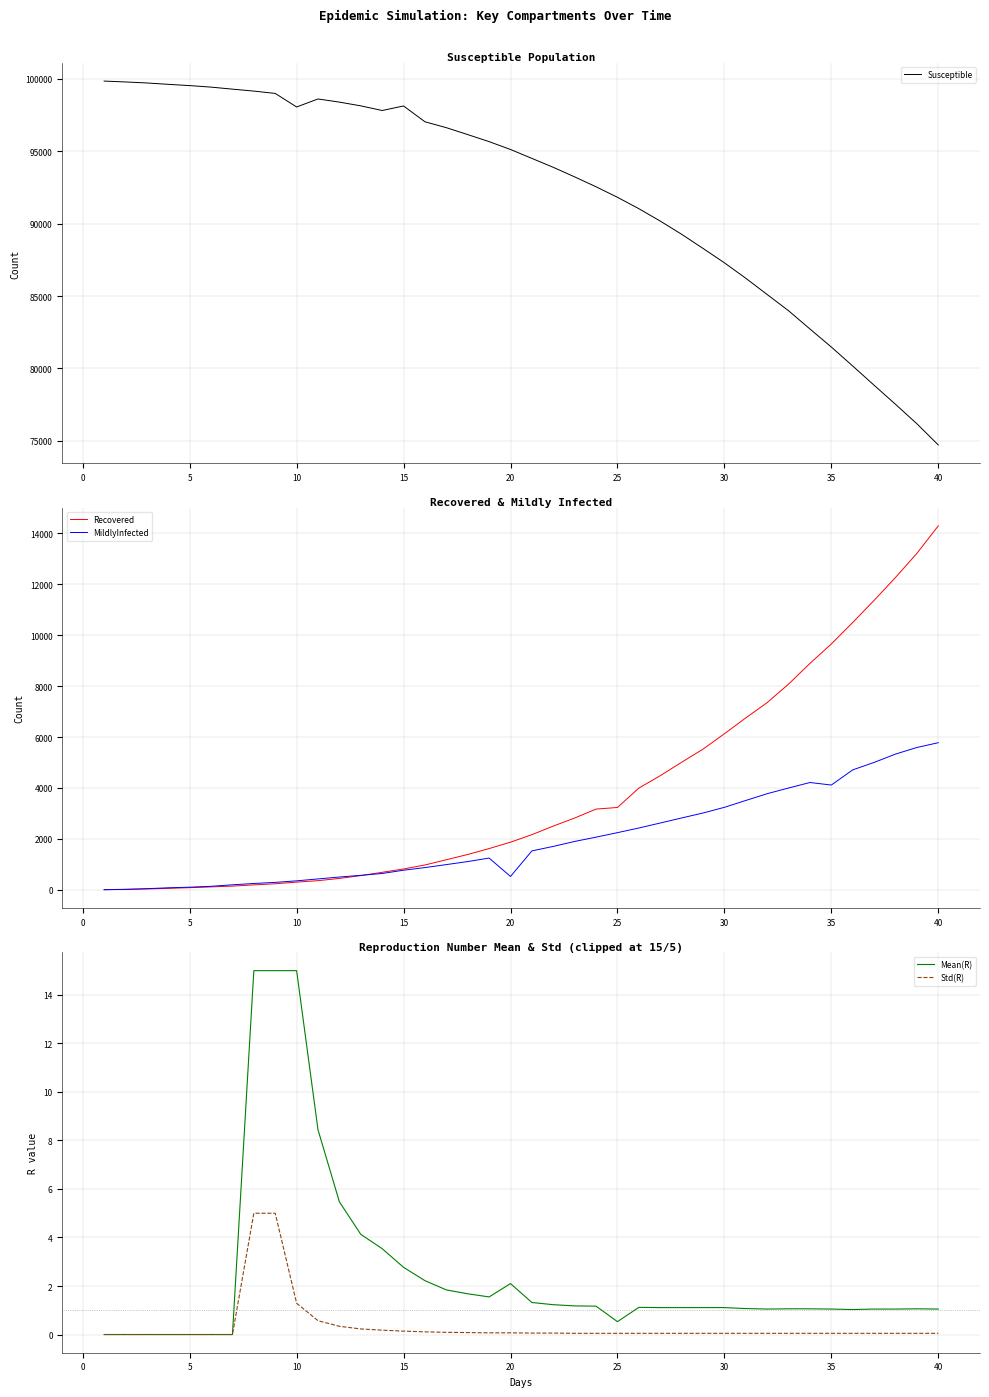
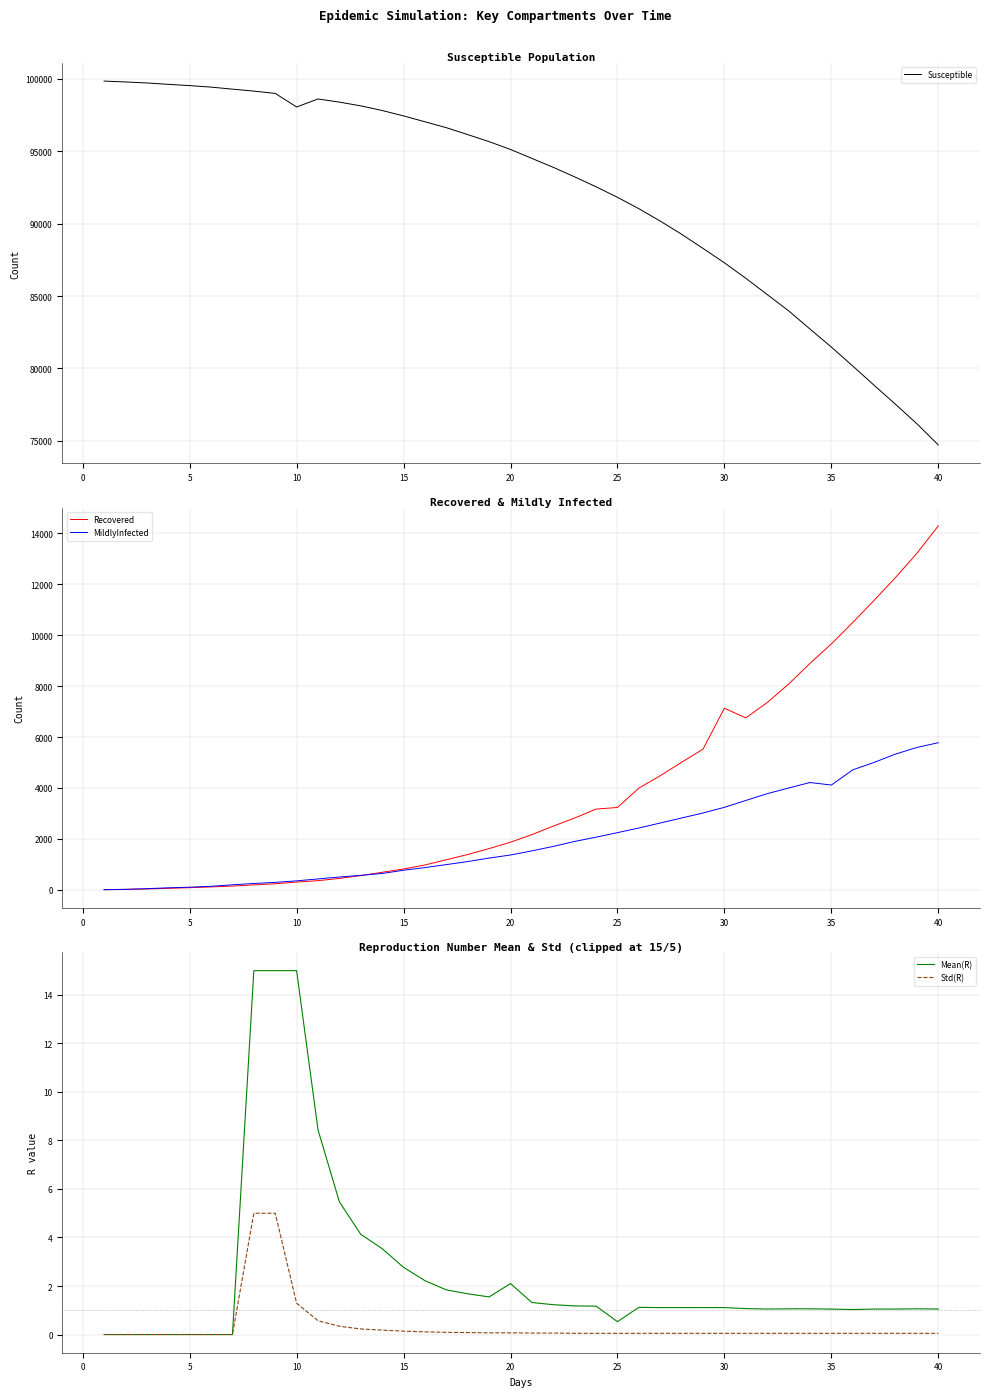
  {
    "Susceptible Population": {
      "5": 99500,
      "10": 98100,
-     "15": 98100,
+     "15": 97400,
      "20": 95100,
      "25": 91800,
      "30": 87300,
      "35": 81500,
      "40": 74700
    },
    "Recovered & Mildly Infected": {
      "Recovered": {
        "20": 1900,
        "25": 3200,
-       "30": 6100,
+       "30": 7100,
        "35": 9700,
        "40": 14300
      },
      "MildlyInfected": {
-       "20": 500,
+       "20": 1400,
        "25": 2200,
        "30": 3200,
        "35": 4100,
        "40": 5800
      }
    },
    "Reproduction Number Mean & Std (clipped at 15/5)": {
      "Mean(R)": {
        "10": 15.0,
        "15": 2.8,
        "20": 2.1,
        "25": 0.5,
        "30": 1.1,
        "35": 1.1,
        "40": 1.1
      },
      "Std(R)": {
        "10": 1.3,
        "15": 0.1,
        "20": 0.1,
        "25": 0.1,
        "30": 0.1,
        "35": 0.1,
        "40": 0.1
      }
    }
  }
